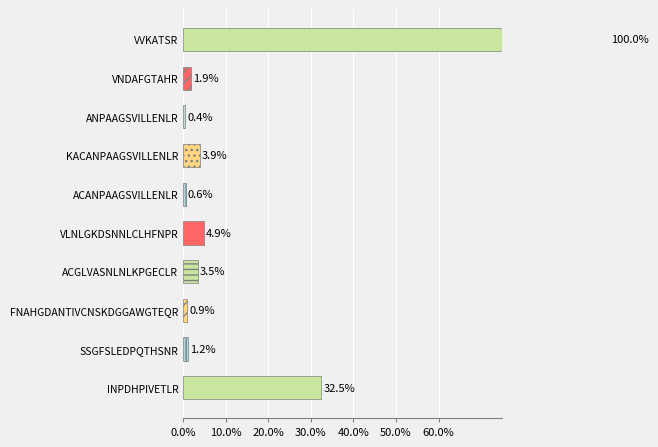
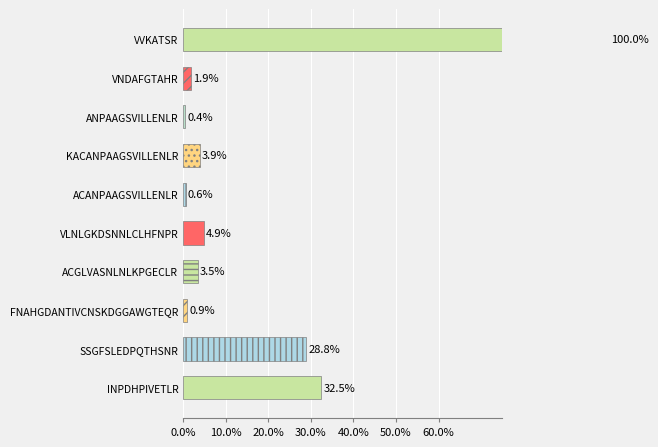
  {
    "VNDAFGTAHR": "1.9%",
    "ANPAAGSVILLENLR": "0.4%",
    "KACANPAAGSVILLENLR": "3.9%",
    "ACANPAAGSVILLENLR": "0.6%",
    "VLNLGKDSNNLCLHFNPR": "4.9%",
    "ACGLVASNLNLKPGECLR": "3.5%",
    "FNAHGDANTIVCNSKDGGAWGTEQR": "0.9%",
-   "SSGFSLEDPQTHSNR": "1.2%",
+   "SSGFSLEDPQTHSNR": "28.8%",
    "INPDHPIVETLR": "32.5%"
  }
